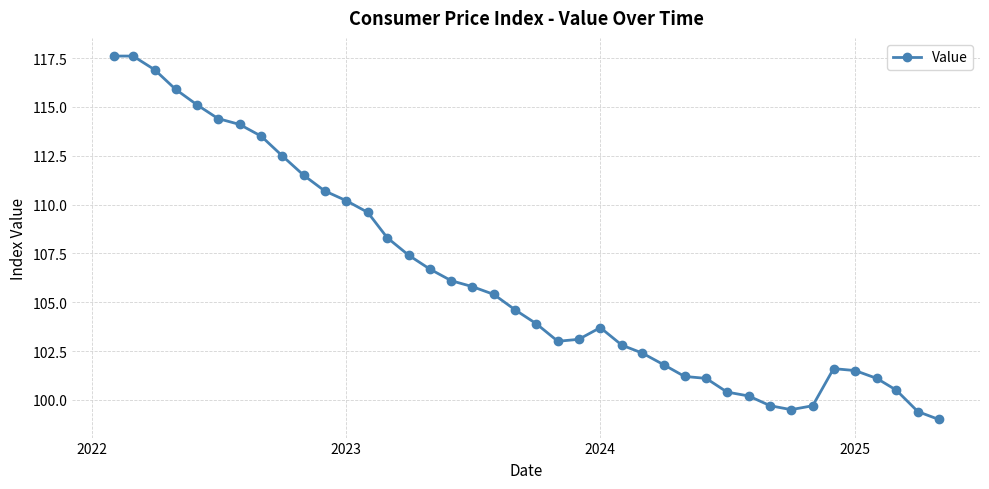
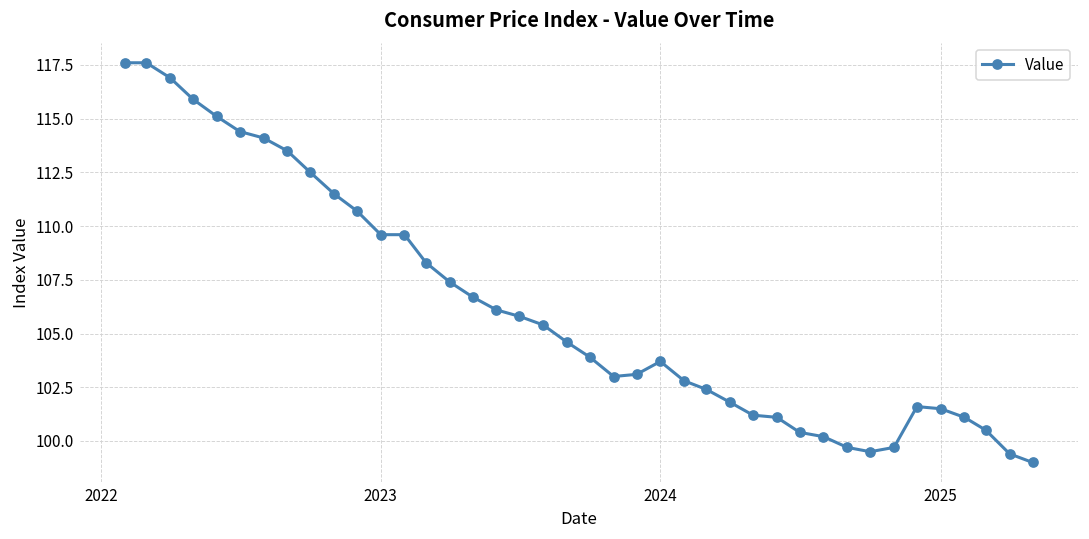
  {
-   "2023": 110.2,
+   "2023": 109.6,
    "2024": 103.7,
    "2025": 101.5
  }
